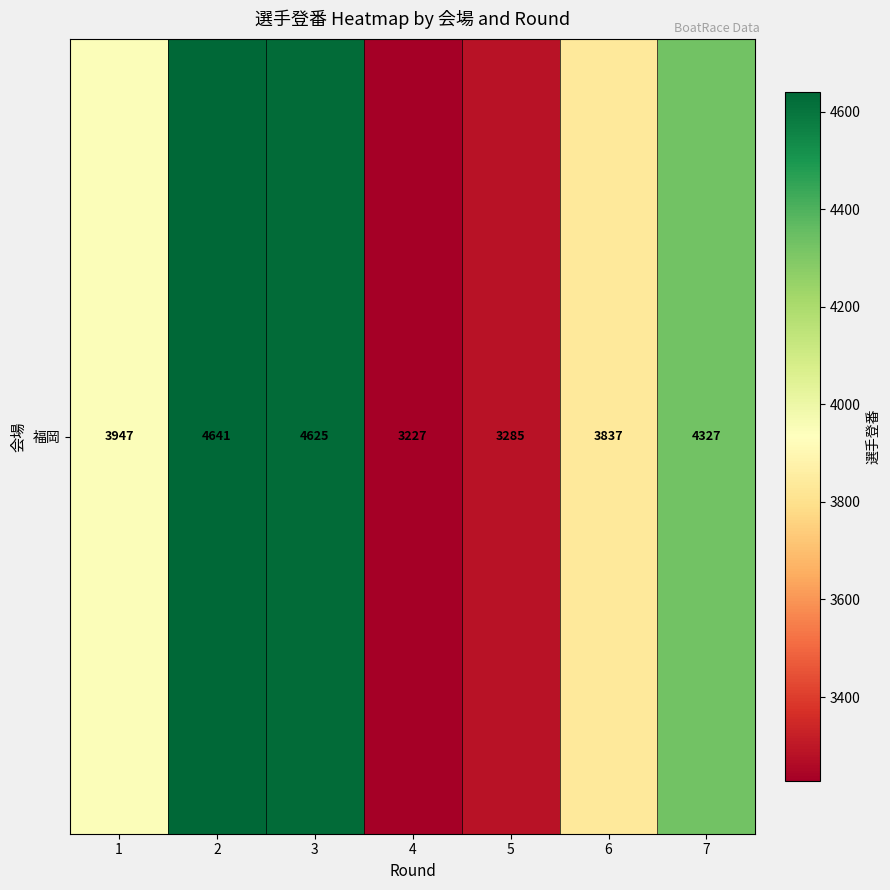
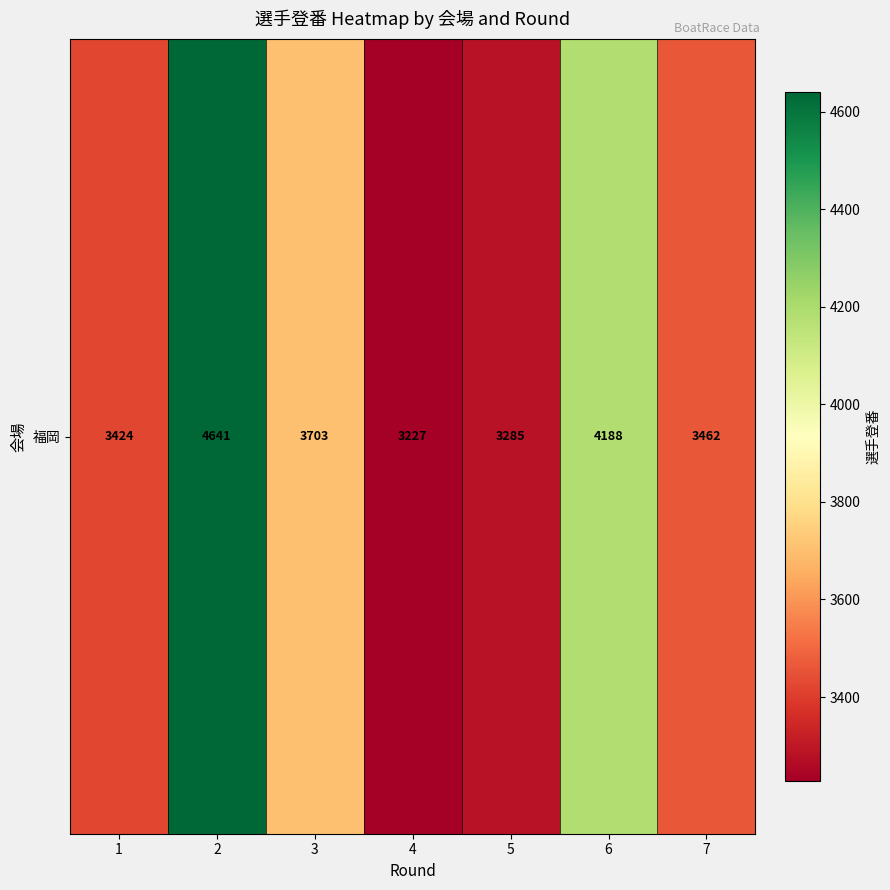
  {
    "福岡": {
-     "1": 3947,
+     "1": 3424,
      "2": 4641,
-     "3": 4625,
+     "3": 3703,
      "4": 3227,
      "5": 3285,
-     "6": 3837,
-     "7": 4327
+     "6": 4188,
+     "7": 3462
    }
  }
